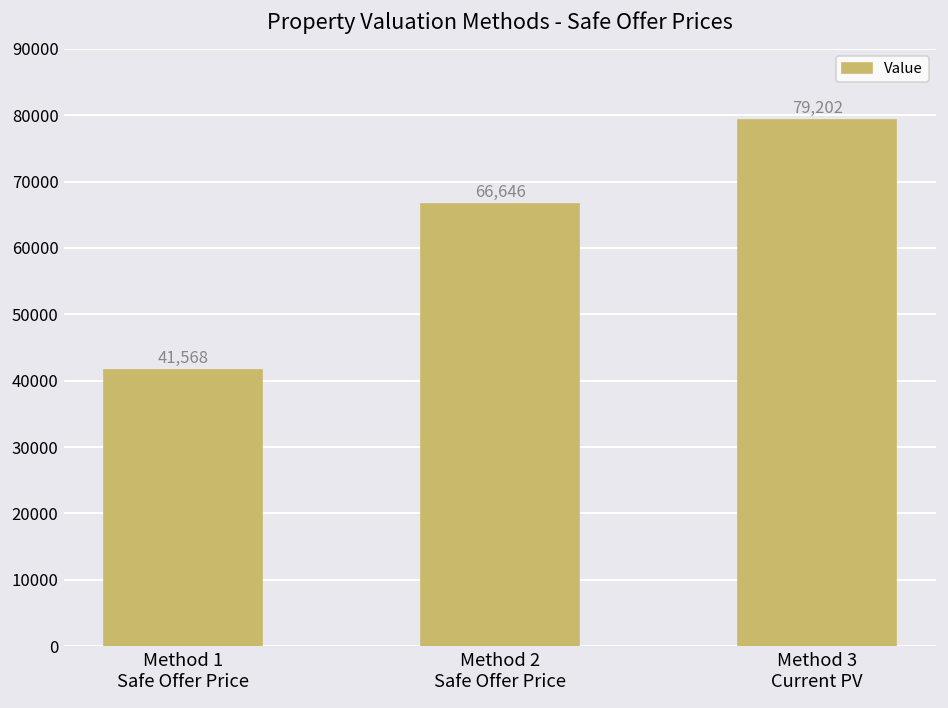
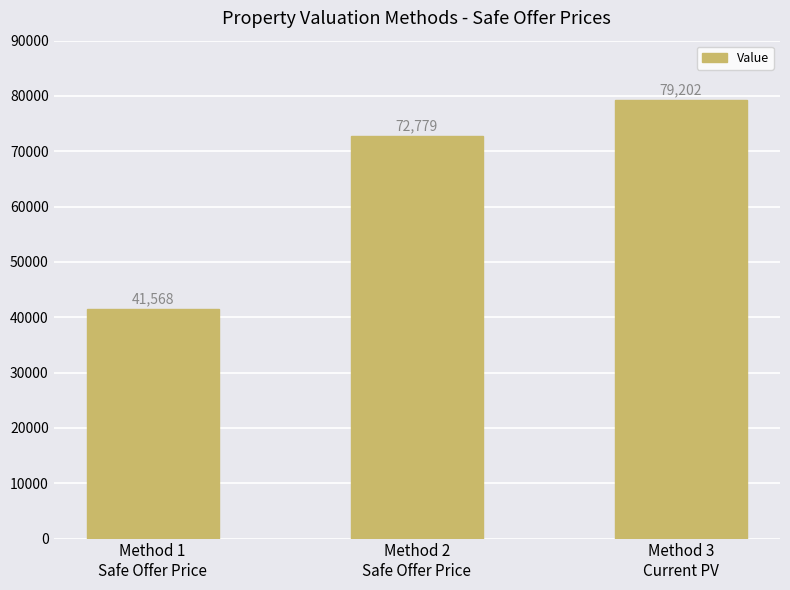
  {
    "Method 1 Safe Offer Price": "41,568",
-   "Method 2 Safe Offer Price": "66,646",
+   "Method 2 Safe Offer Price": "72,779",
    "Method 3 Current PV": "79,202"
  }
